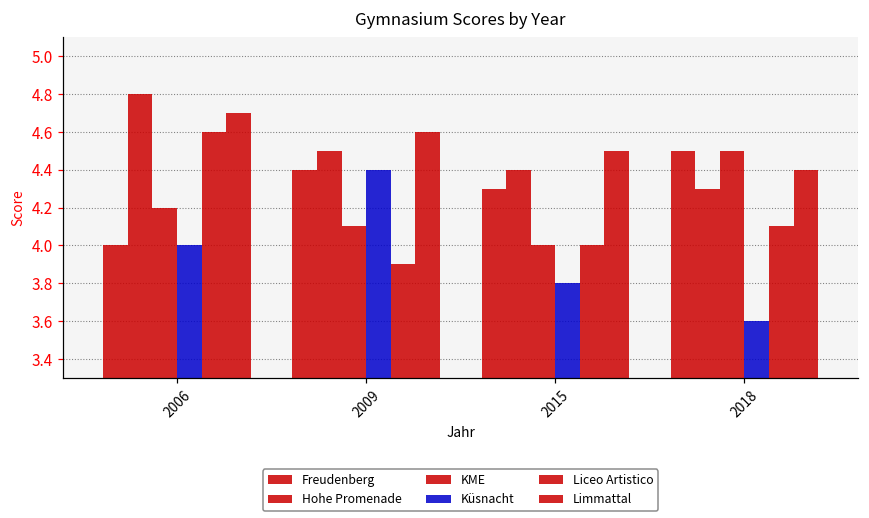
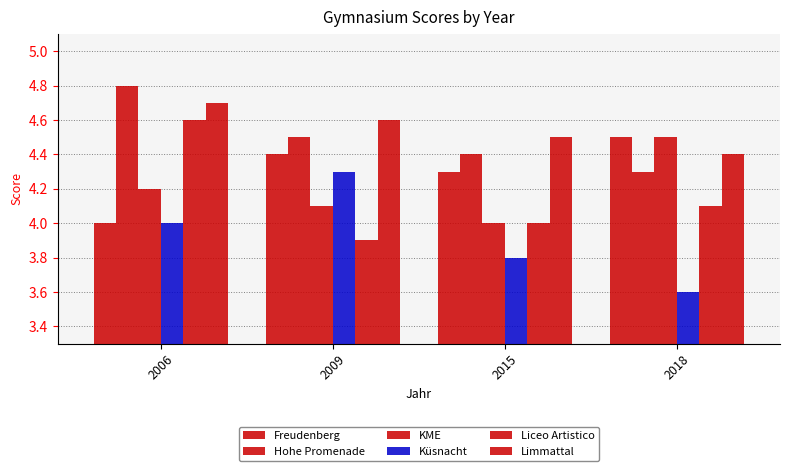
  {
    "Küsnacht": {
      "2006": 4.0,
-     "2009": 4.4,
+     "2009": 4.3,
      "2015": 3.8,
      "2018": 3.6
    }
  }
